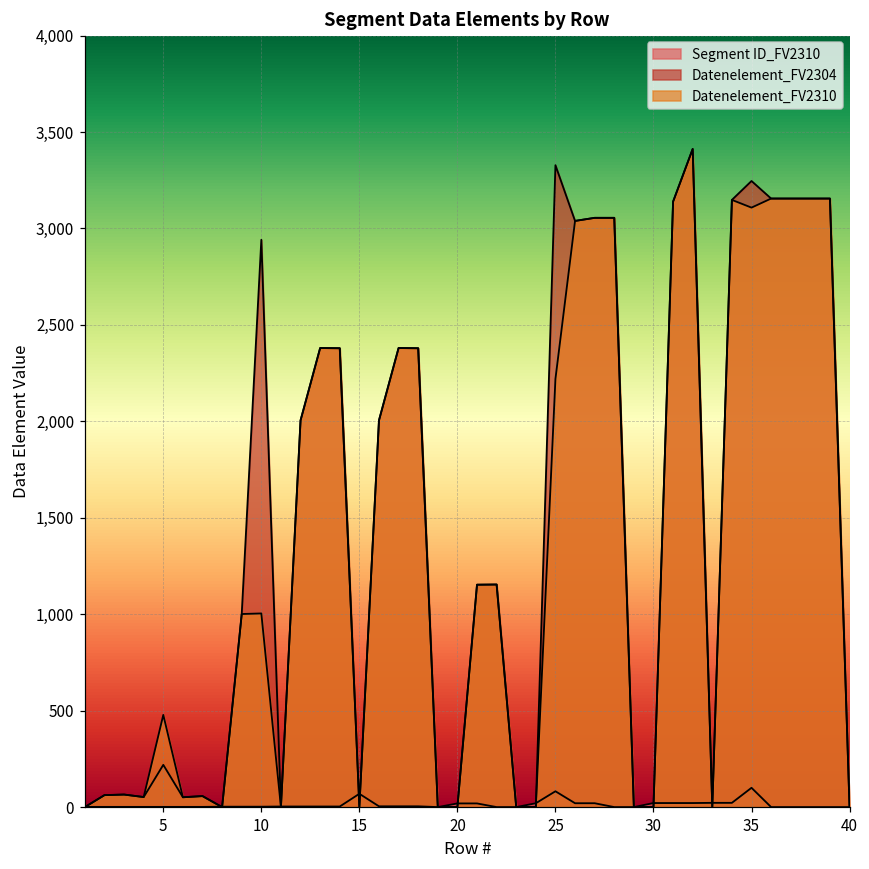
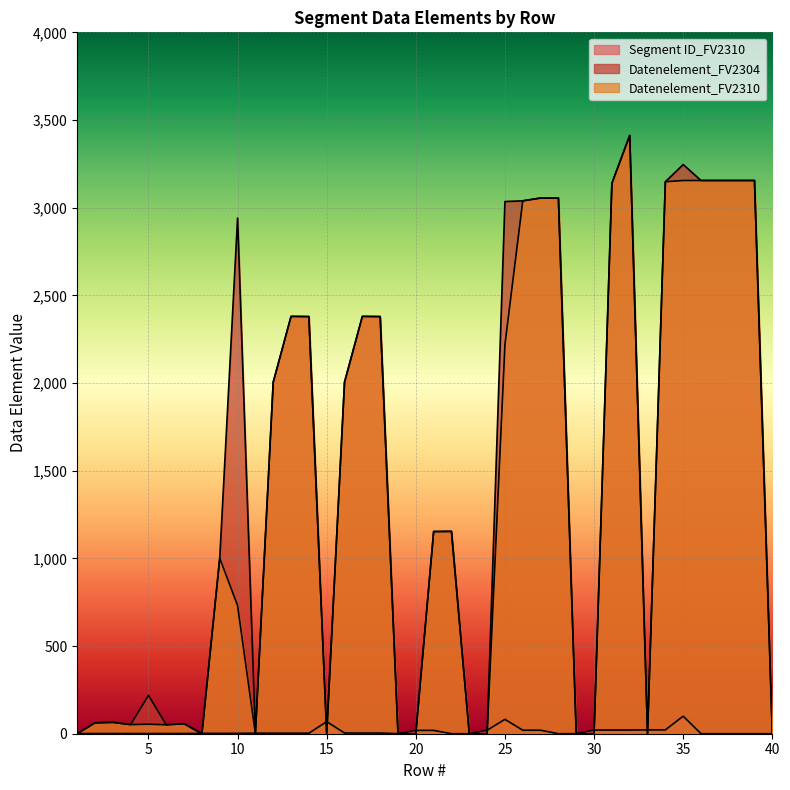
  {
    "Segment ID_FV2310": {
      "5": "0",
      "10": "0",
      "15": "70",
      "20": "20",
      "25": "80",
      "30": "20",
      "35": "100"
    },
    "Datenelement_FV2304": {
      "5": "220",
      "10": "2,940",
-     "25": "3,330",
+     "25": "3,040",
      "35": "3,250"
    },
    "Datenelement_FV2310": {
-     "5": "480",
-     "10": "1,000",
+     "5": "50",
+     "10": "730",
      "25": "2,220",
-     "35": "3,110"
+     "35": "3,160"
    }
  }
